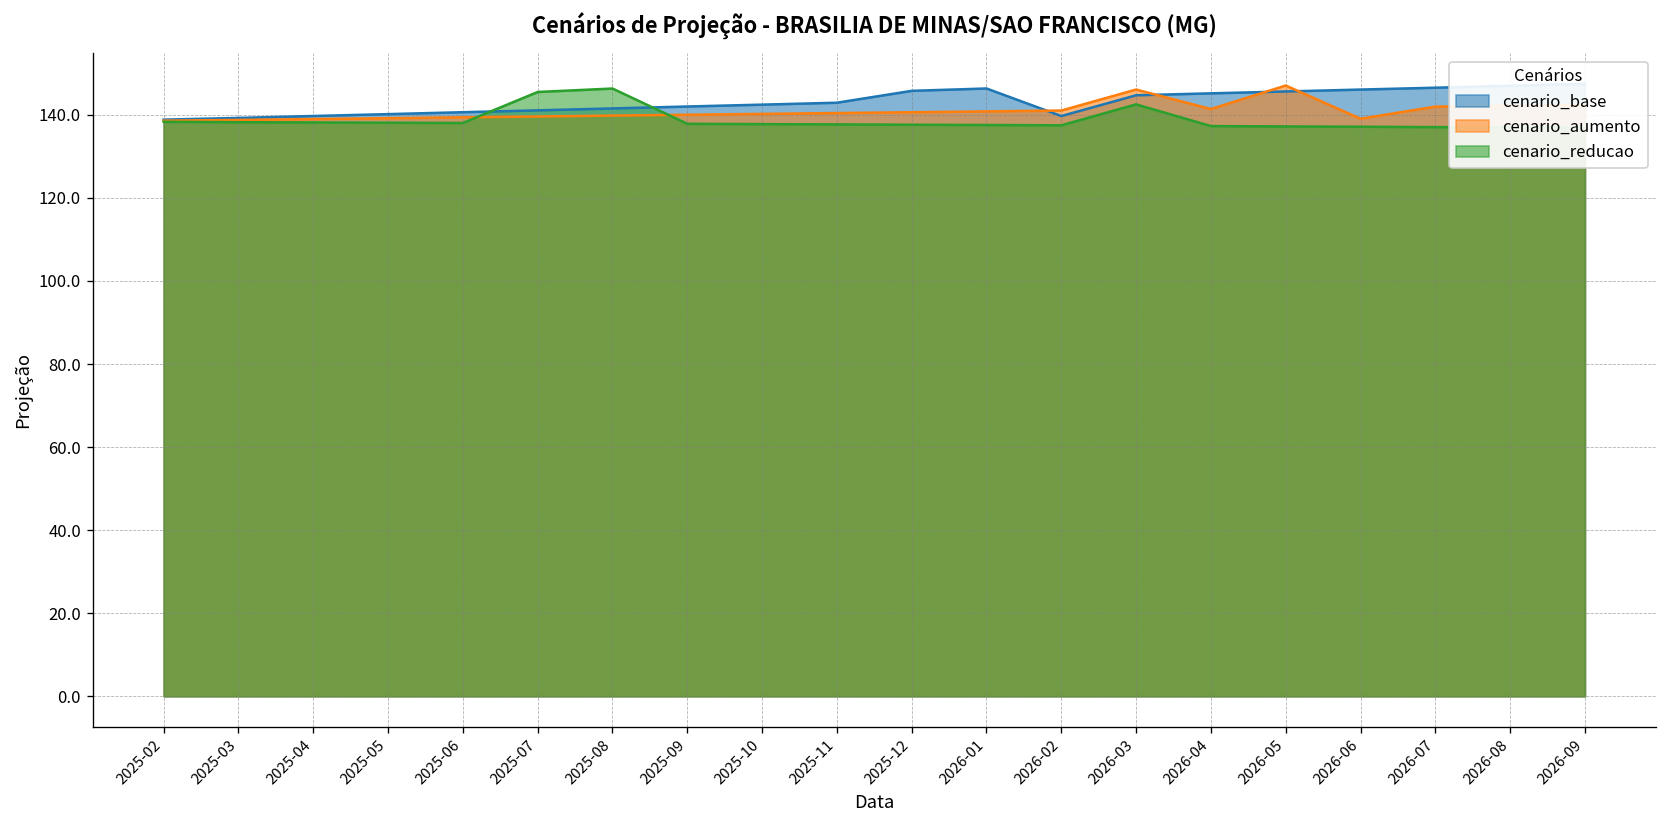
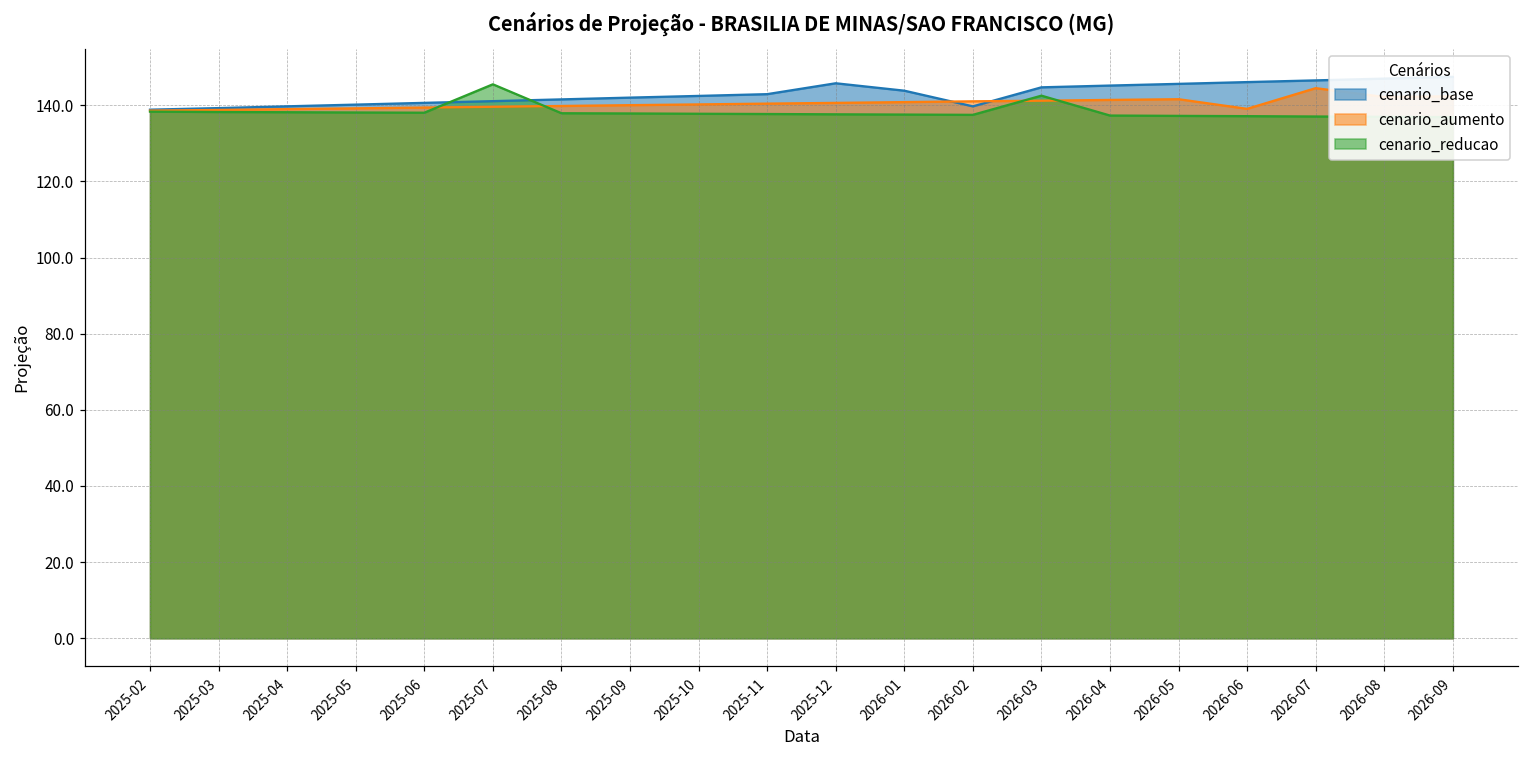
  {
    "cenario_base": {
      "2025-05": 140,
      "2025-06": 141,
      "2025-07": 141,
      "2025-08": 142,
      "2025-09": 142,
      "2025-10": 142,
      "2025-11": 143,
      "2025-12": 146,
-     "2026-01": 146,
+     "2026-01": 144,
      "2026-02": 140,
      "2026-03": 145,
      "2026-04": 145,
      "2026-05": 146,
      "2026-06": 146,
      "2026-07": 147
    },
    "cenario_aumento": {
      "2025-05": 139,
      "2025-06": 139,
      "2025-07": 140,
      "2025-08": 140,
      "2025-09": 140,
      "2025-10": 140,
      "2025-11": 140,
      "2025-12": 141,
      "2026-01": 141,
      "2026-02": 141,
-     "2026-03": 146,
+     "2026-03": 141,
      "2026-04": 141,
-     "2026-05": 147,
+     "2026-05": 142,
      "2026-06": 139,
-     "2026-07": 142
+     "2026-07": 144
    },
    "cenario_reducao": {
      "2025-04": 138,
      "2025-05": 138,
      "2025-06": 138,
      "2025-07": 145,
-     "2025-08": 146,
+     "2025-08": 138,
      "2025-09": 138,
      "2025-10": 138,
      "2025-11": 138,
      "2025-12": 138,
      "2026-01": 138,
      "2026-02": 137,
      "2026-03": 143,
      "2026-04": 137,
      "2026-05": 137,
      "2026-06": 137,
      "2026-07": 137
    }
  }
